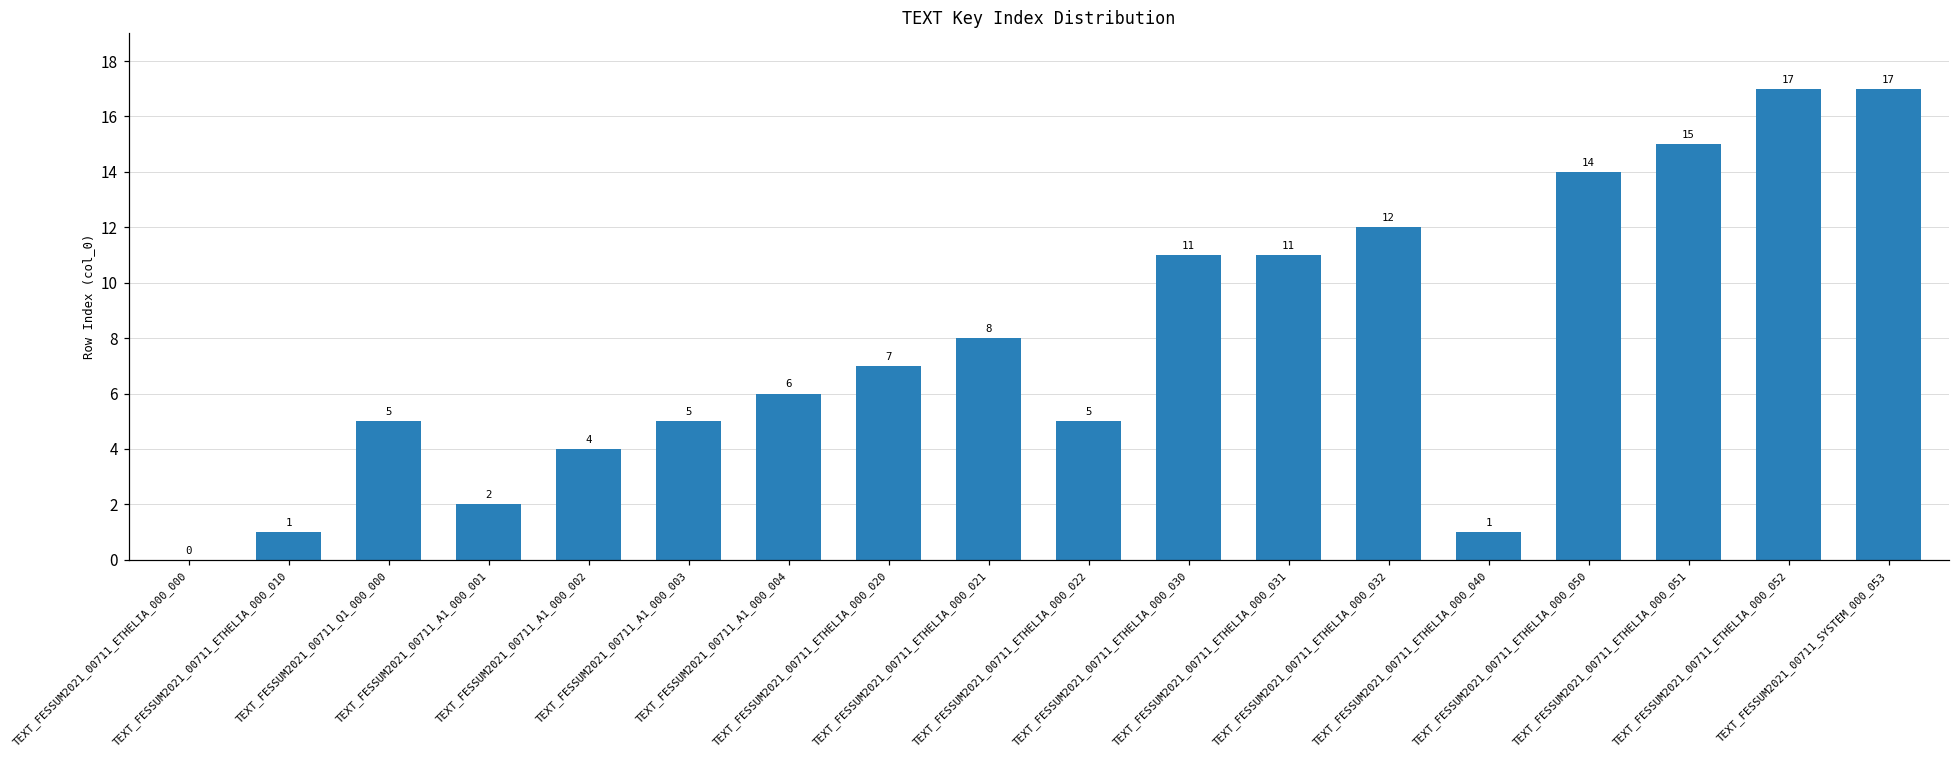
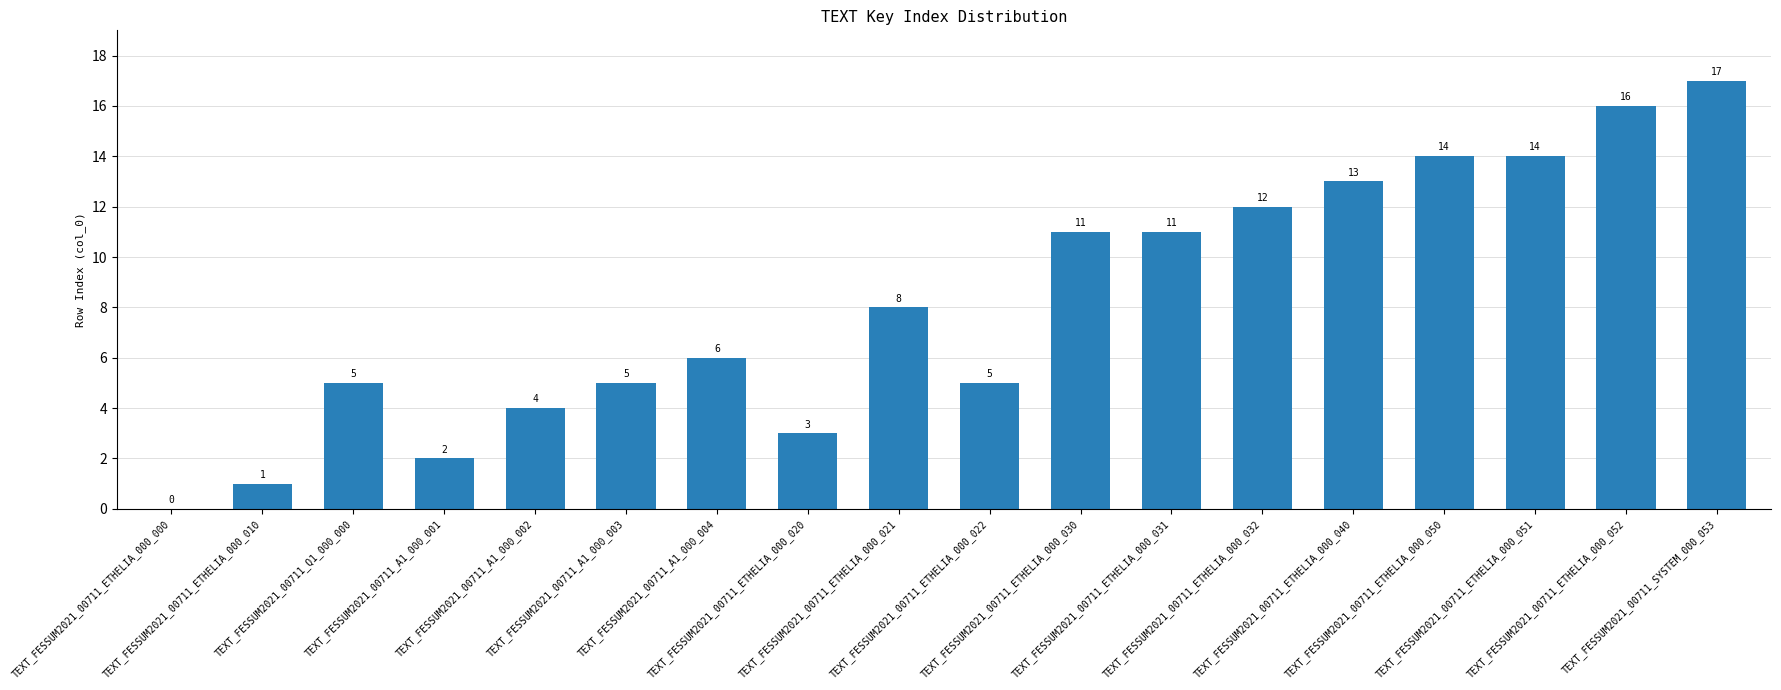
  {
    "TEXT_FESSUM2021_00711_ETHELIA_000_000": 0,
    "TEXT_FESSUM2021_00711_ETHELIA_000_010": 1,
    "TEXT_FESSUM2021_00711_Q1_000_000": 5,
    "TEXT_FESSUM2021_00711_A1_000_001": 2,
    "TEXT_FESSUM2021_00711_A1_000_002": 4,
    "TEXT_FESSUM2021_00711_A1_000_003": 5,
    "TEXT_FESSUM2021_00711_A1_000_004": 6,
-   "TEXT_FESSUM2021_00711_ETHELIA_000_020": 7,
+   "TEXT_FESSUM2021_00711_ETHELIA_000_020": 3,
    "TEXT_FESSUM2021_00711_ETHELIA_000_021": 8,
    "TEXT_FESSUM2021_00711_ETHELIA_000_022": 5,
    "TEXT_FESSUM2021_00711_ETHELIA_000_030": 11,
    "TEXT_FESSUM2021_00711_ETHELIA_000_031": 11,
    "TEXT_FESSUM2021_00711_ETHELIA_000_032": 12,
-   "TEXT_FESSUM2021_00711_ETHELIA_000_040": 1,
+   "TEXT_FESSUM2021_00711_ETHELIA_000_040": 13,
    "TEXT_FESSUM2021_00711_ETHELIA_000_050": 14,
-   "TEXT_FESSUM2021_00711_ETHELIA_000_051": 15,
-   "TEXT_FESSUM2021_00711_ETHELIA_000_052": 17,
+   "TEXT_FESSUM2021_00711_ETHELIA_000_051": 14,
+   "TEXT_FESSUM2021_00711_ETHELIA_000_052": 16,
    "TEXT_FESSUM2021_00711_SYSTEM_000_053": 17
  }
